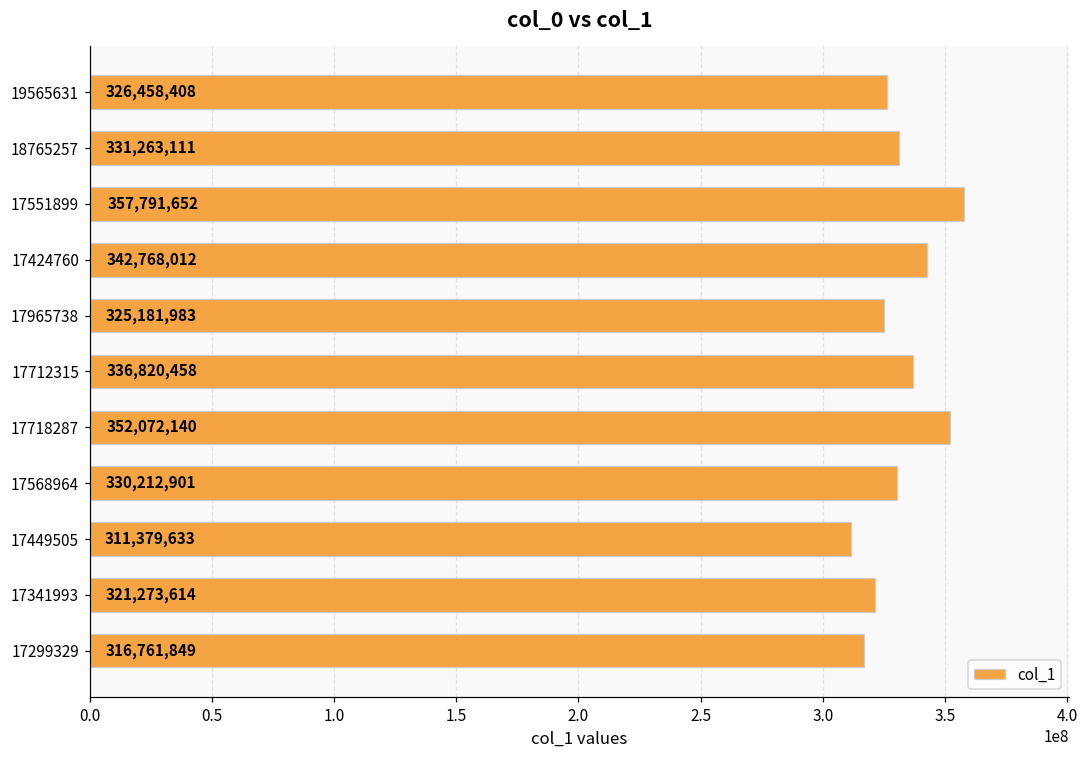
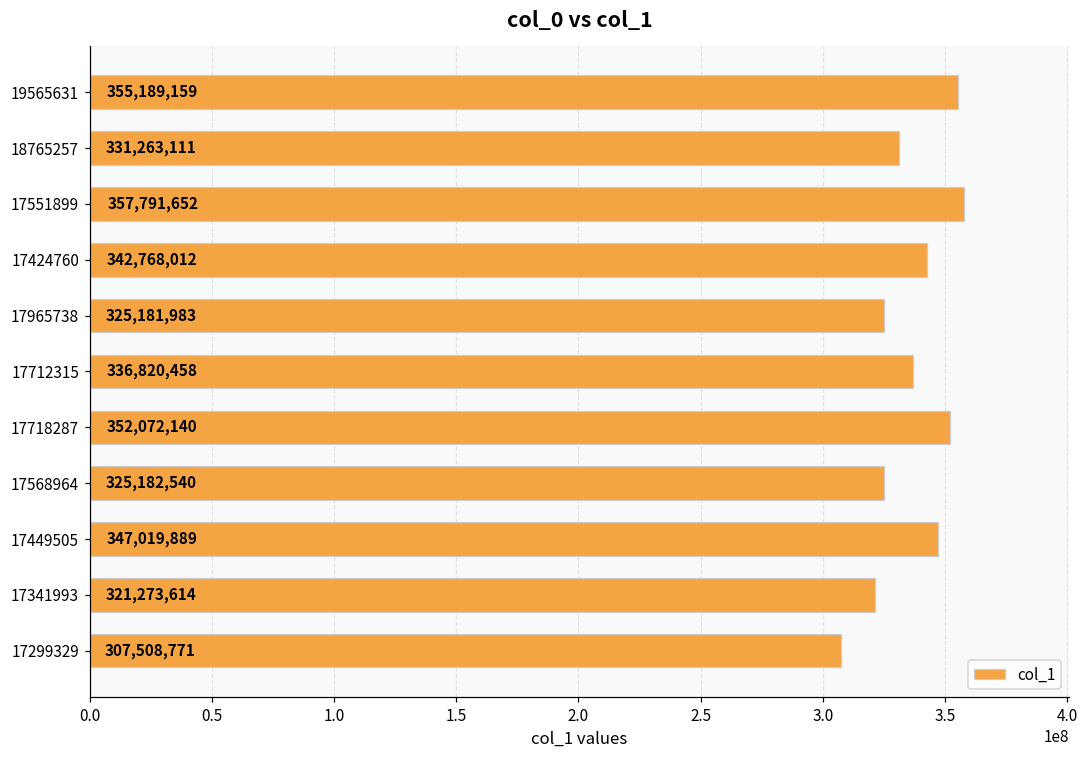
  {
-   "19565631": "326,458,408",
+   "19565631": "355,189,159",
    "18765257": "331,263,111",
    "17551899": "357,791,652",
    "17424760": "342,768,012",
    "17965738": "325,181,983",
    "17712315": "336,820,458",
    "17718287": "352,072,140",
-   "17568964": "330,212,901",
-   "17449505": "311,379,633",
+   "17568964": "325,182,540",
+   "17449505": "347,019,889",
    "17341993": "321,273,614",
-   "17299329": "316,761,849"
+   "17299329": "307,508,771"
  }
